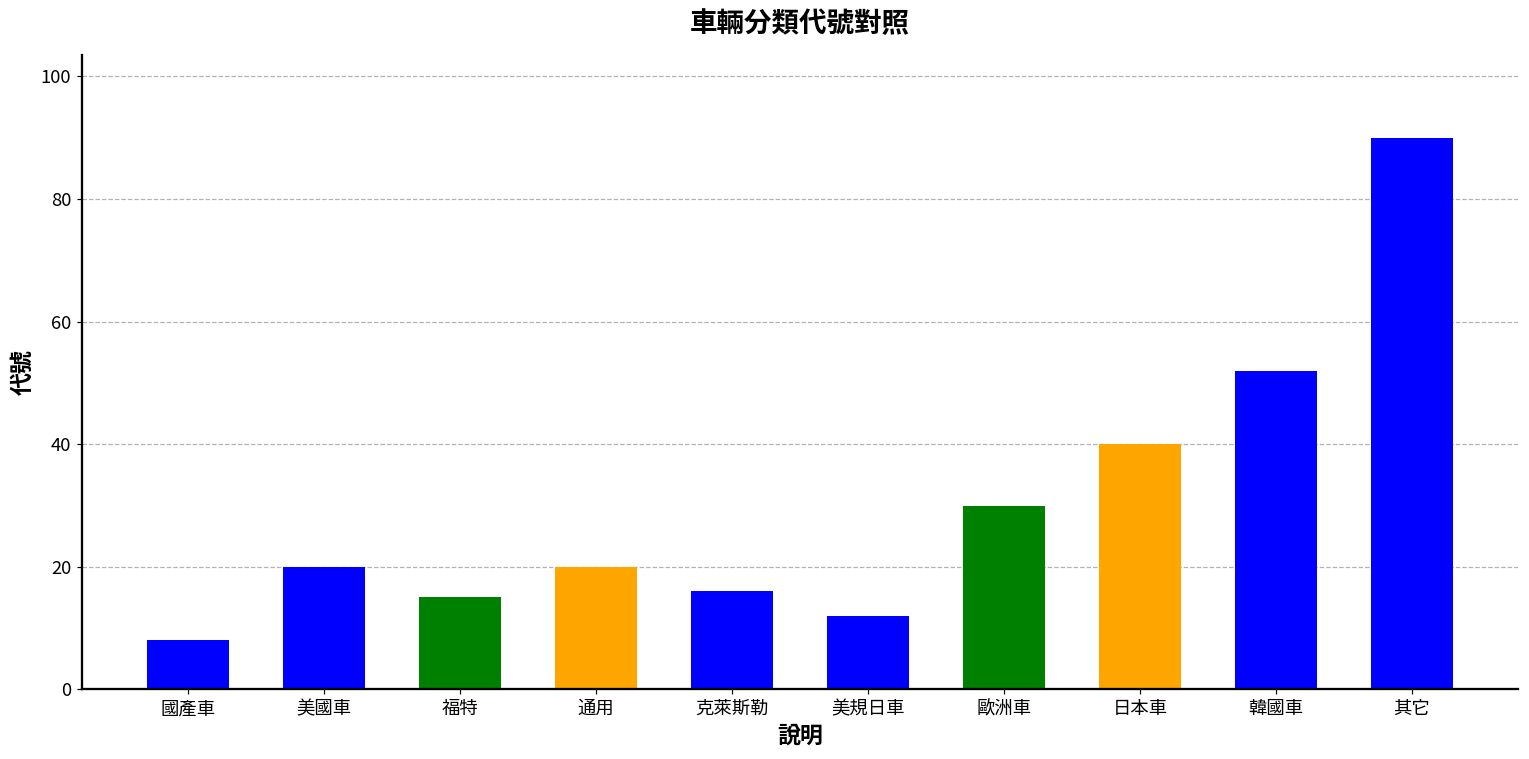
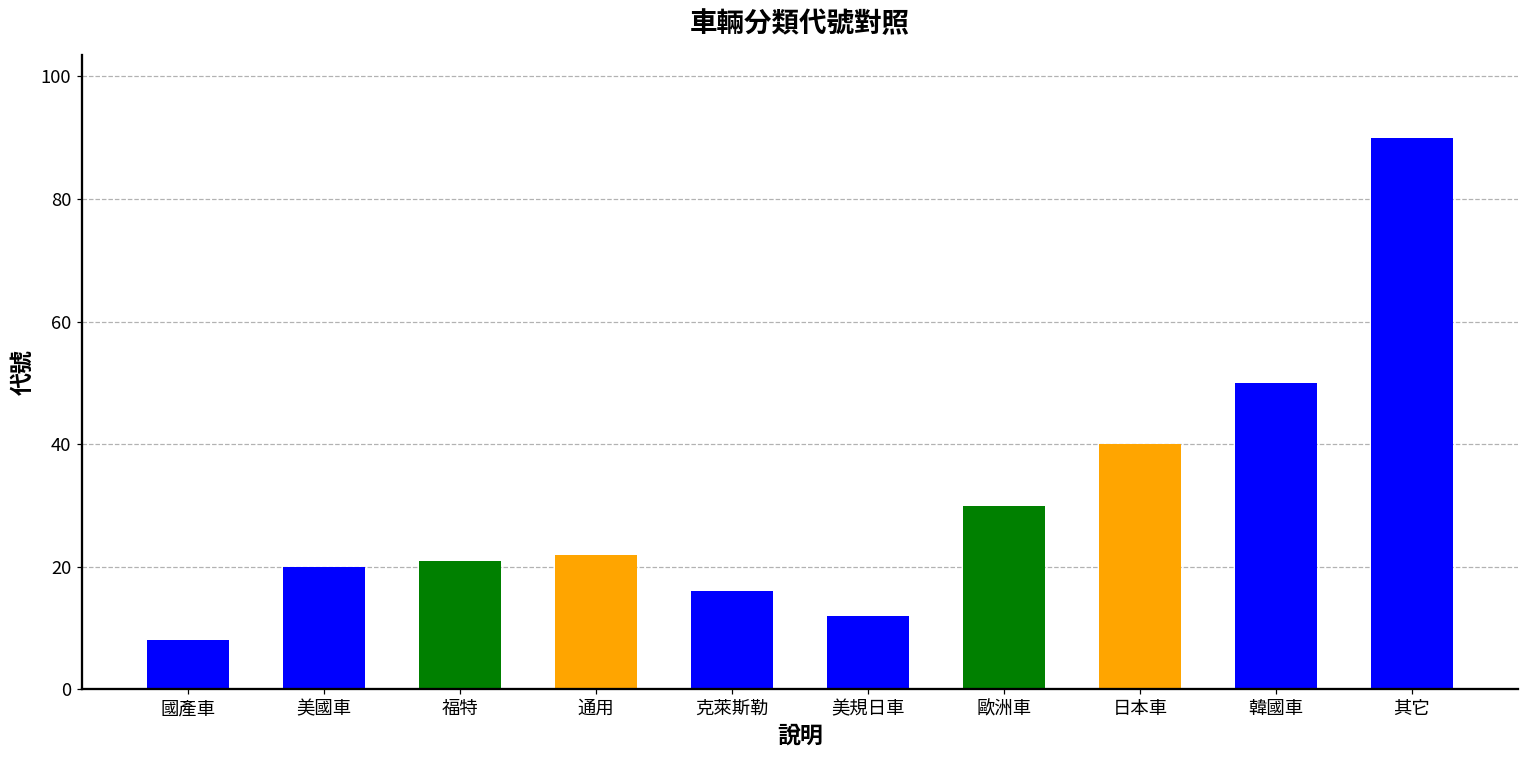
  {
    "國產車": 8,
    "美國車": 20,
-   "福特": 15,
-   "通用": 20,
+   "福特": 21,
+   "通用": 22,
    "克萊斯勒": 16,
    "美規日車": 12,
    "歐洲車": 30,
    "日本車": 40,
-   "韓國車": 52,
+   "韓國車": 50,
    "其它": 90
  }
